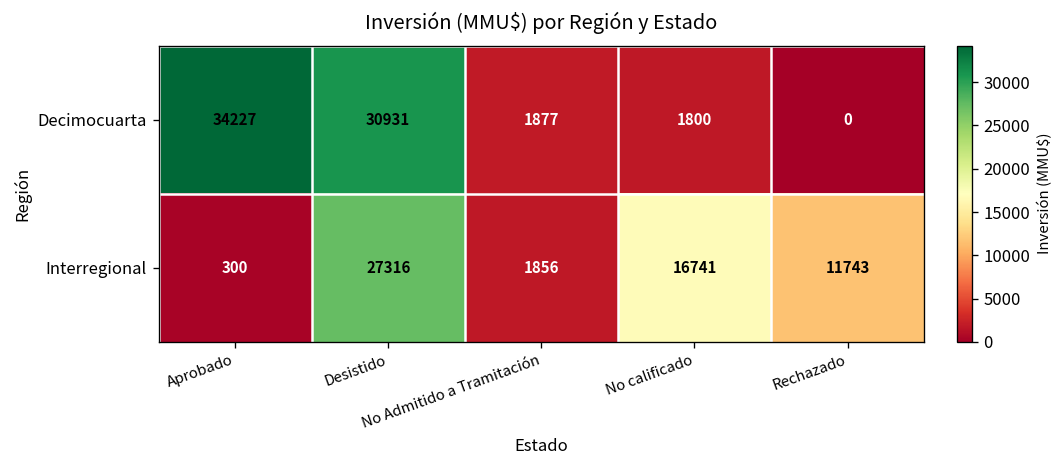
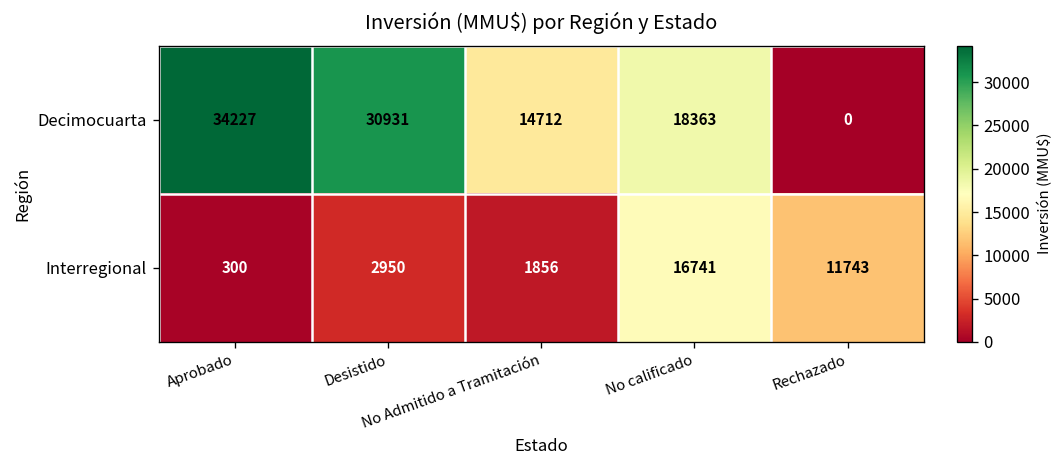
  {
    "Decimocuarta": {
      "Aprobado": 34227,
      "Desistido": 30931,
-     "No Admitido a Tramitación": 1877,
-     "No calificado": 1800,
+     "No Admitido a Tramitación": 14712,
+     "No calificado": 18363,
      "Rechazado": 0
    },
    "Interregional": {
      "Aprobado": 300,
-     "Desistido": 27316,
+     "Desistido": 2950,
      "No Admitido a Tramitación": 1856,
      "No calificado": 16741,
      "Rechazado": 11743
    }
  }
